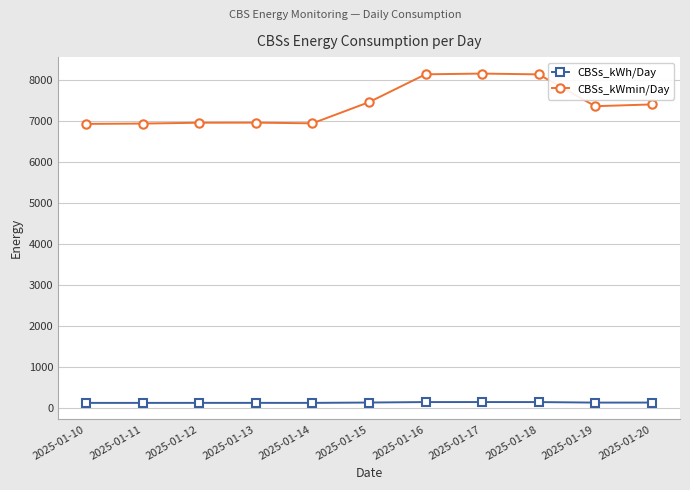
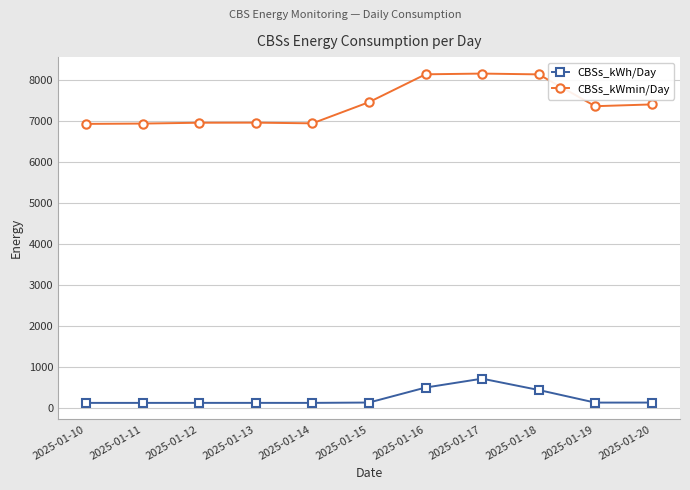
  {
    "CBSs_kWh/Day": {
      "2025-01-10": 100,
      "2025-01-11": 100,
      "2025-01-12": 100,
      "2025-01-13": 100,
      "2025-01-14": 100,
      "2025-01-15": 100,
-     "2025-01-16": 100,
-     "2025-01-17": 100,
-     "2025-01-18": 100,
+     "2025-01-16": 500,
+     "2025-01-17": 700,
+     "2025-01-18": 400,
      "2025-01-19": 100,
      "2025-01-20": 100
    },
    "CBSs_kWmin/Day": {
      "2025-01-10": 6900,
      "2025-01-11": 6900,
      "2025-01-12": 7000,
      "2025-01-13": 7000,
      "2025-01-14": 6900,
      "2025-01-15": 7500,
      "2025-01-16": 8100,
      "2025-01-17": 8200,
      "2025-01-18": 8100,
      "2025-01-19": 7400,
      "2025-01-20": 7400
    }
  }
